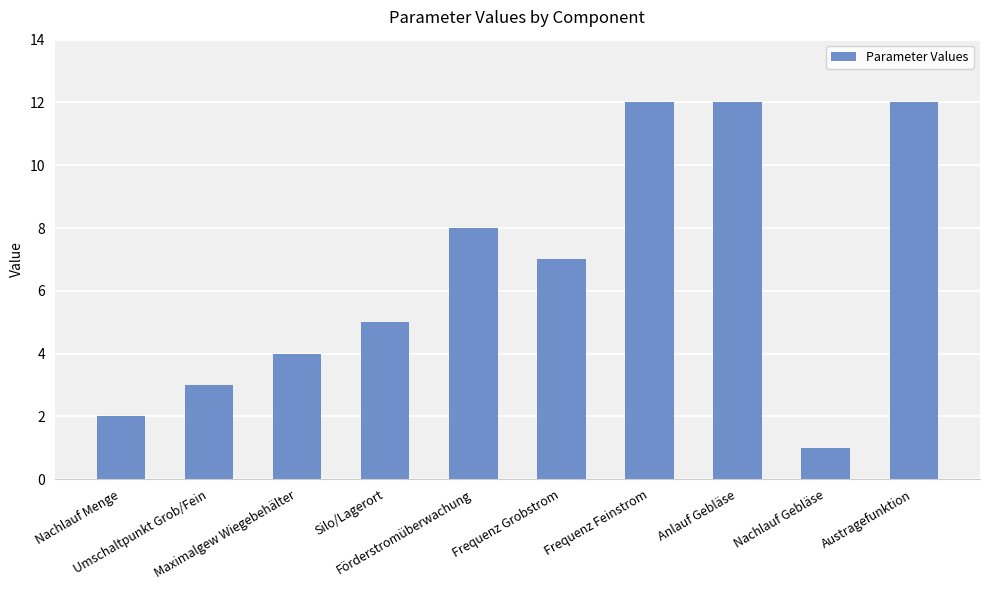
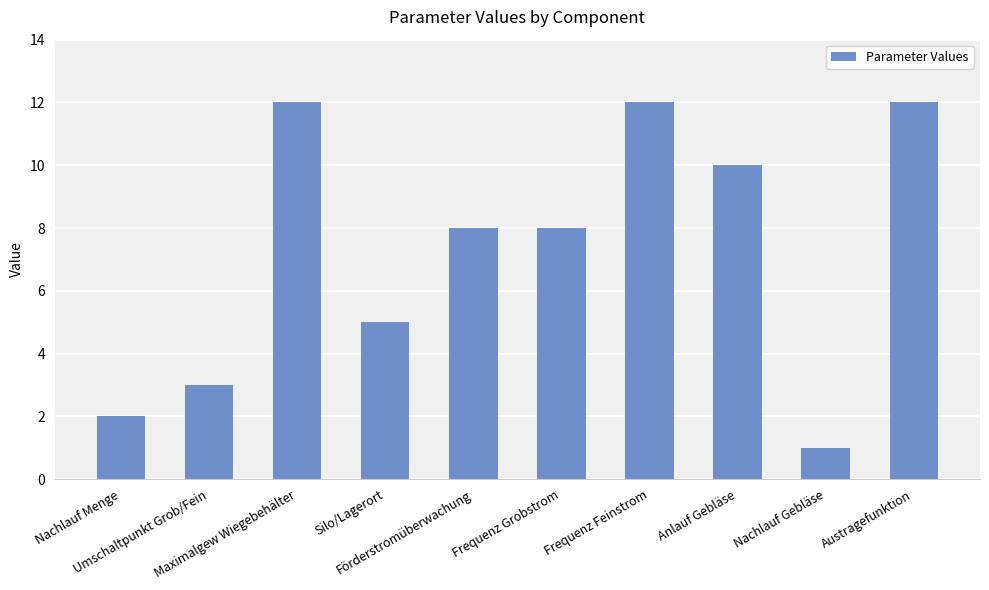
  {
    "Nachlauf Menge": 2,
    "Umschaltpunkt Grob/Fein": 3,
-   "Maximalgew Wiegebehälter": 4,
+   "Maximalgew Wiegebehälter": 12,
    "Silo/Lagerort": 5,
    "Förderstromüberwachung": 8,
-   "Frequenz Grobstrom": 7,
+   "Frequenz Grobstrom": 8,
    "Frequenz Feinstrom": 12,
-   "Anlauf Gebläse": 12,
+   "Anlauf Gebläse": 10,
    "Nachlauf Gebläse": 1,
    "Austragefunktion": 12
  }
